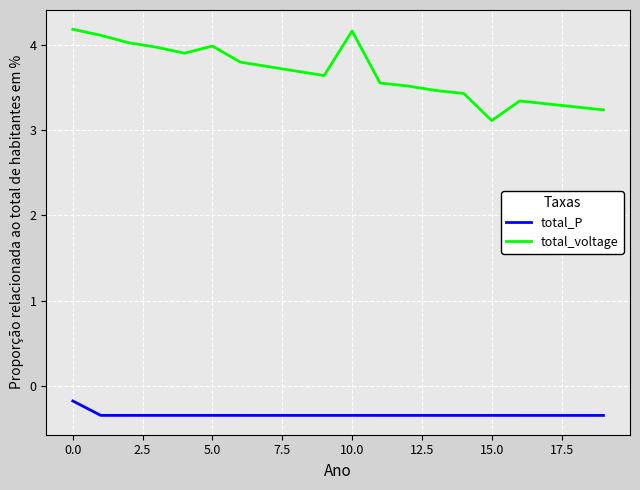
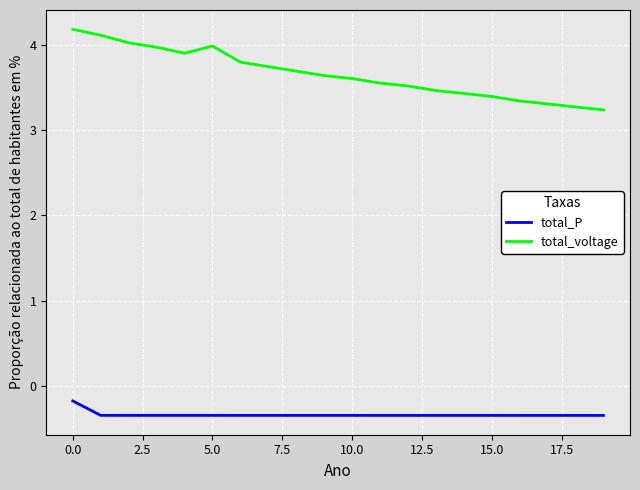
  {
    "total_P": {
      "0.0": -0.2,
      "5.0": -0.3,
      "10.0": -0.3,
      "15.0": -0.3
    },
    "total_voltage": {
      "0.0": 4.2,
      "5.0": 4.0,
-     "10.0": 4.2,
-     "15.0": 3.1
+     "10.0": 3.6,
+     "15.0": 3.4
    }
  }
